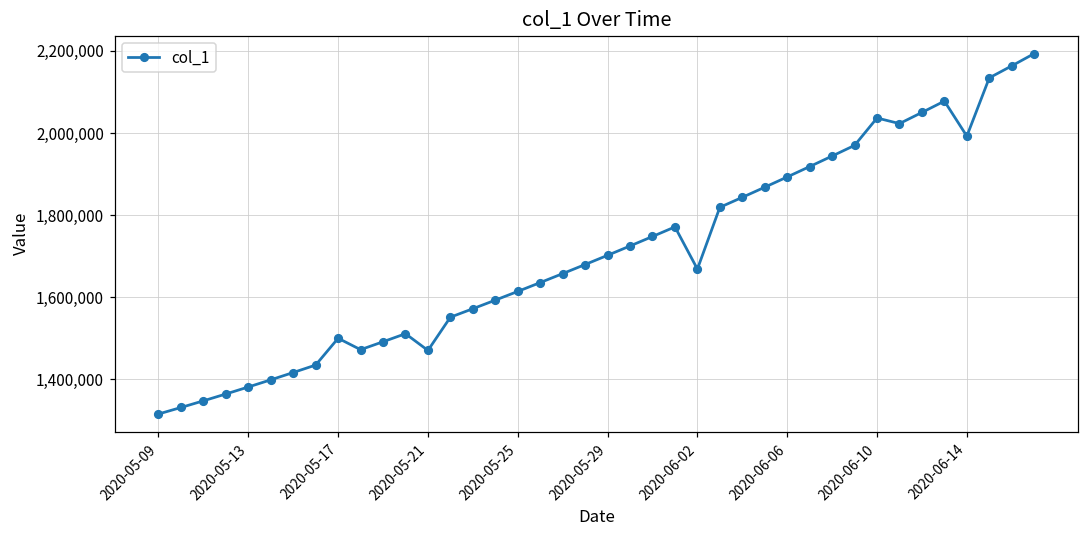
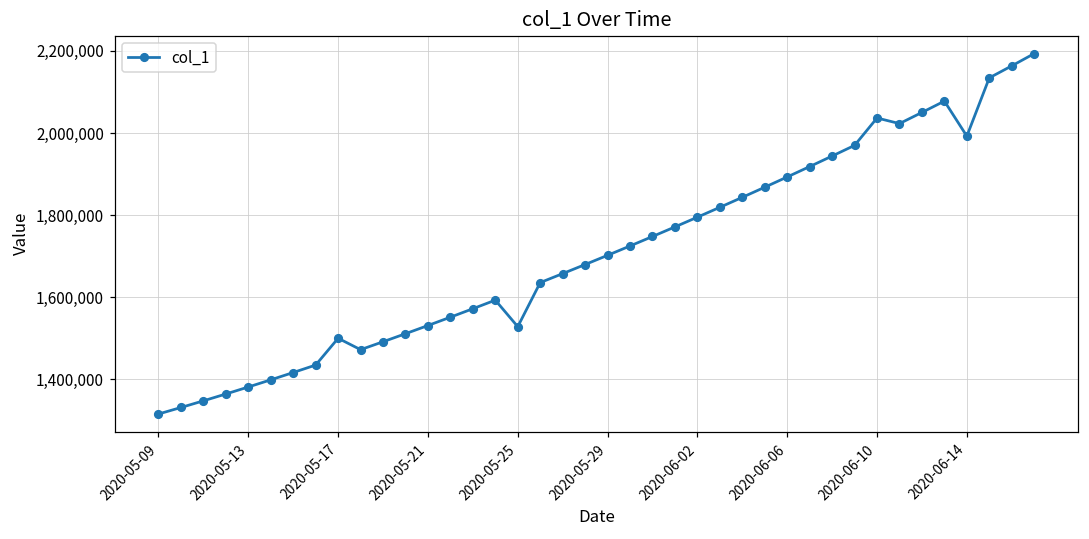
  {
    "2020-05-09": "1,320,000",
    "2020-05-13": "1,380,000",
    "2020-05-17": "1,500,000",
-   "2020-05-21": "1,470,000",
-   "2020-05-25": "1,610,000",
+   "2020-05-21": "1,530,000",
+   "2020-05-25": "1,530,000",
    "2020-05-29": "1,700,000",
-   "2020-06-02": "1,670,000",
+   "2020-06-02": "1,790,000",
    "2020-06-06": "1,890,000",
    "2020-06-10": "2,040,000",
    "2020-06-14": "1,990,000"
  }
